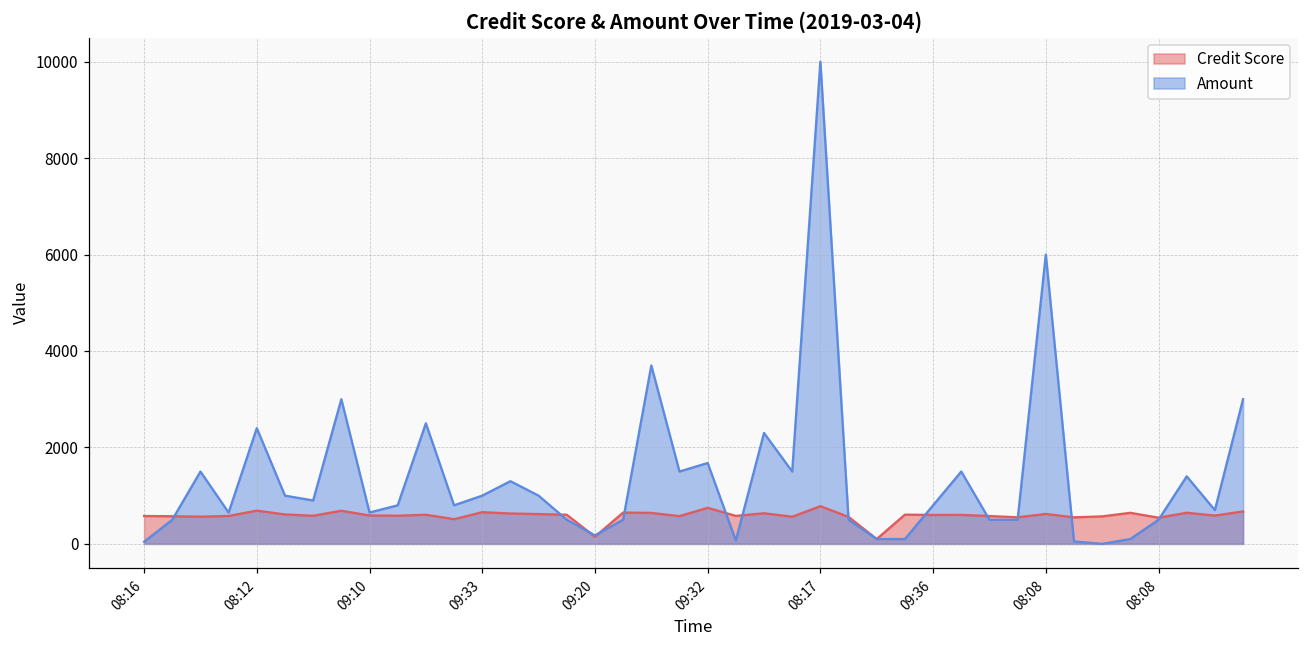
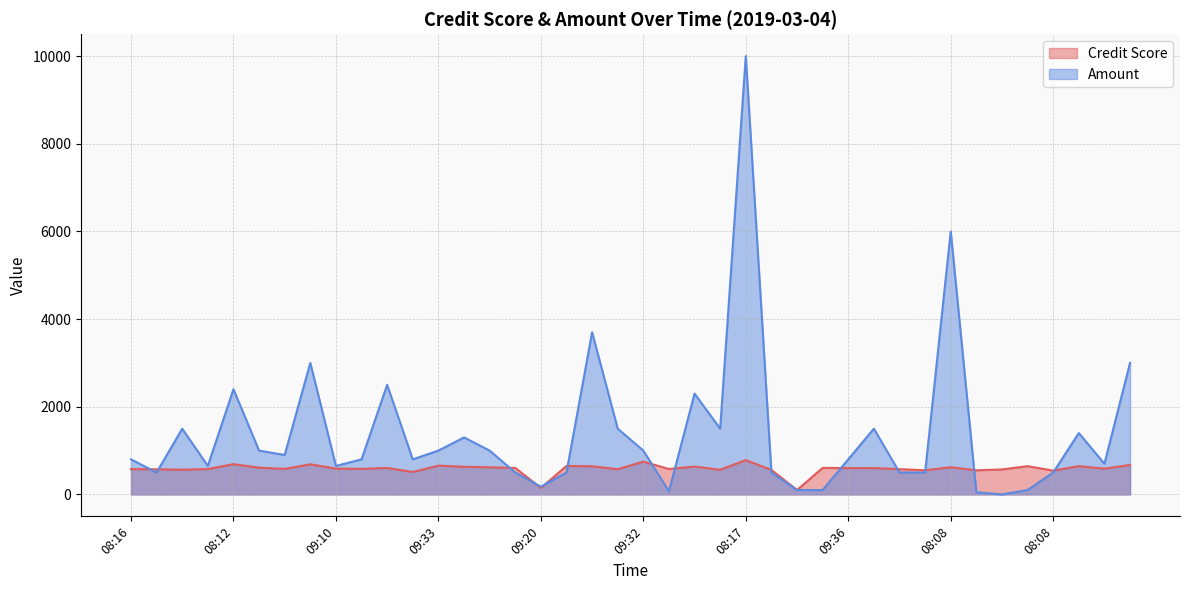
  {
    "Credit Score": {
      "08:16": 600,
      "09:32": 700,
      "08:17": 800,
      "09:36": 600
    },
    "Amount": {
-     "08:16": 0,
-     "09:32": 1700,
+     "08:16": 800,
+     "09:32": 1000,
      "08:17": 10000,
      "09:36": 800
    }
  }
